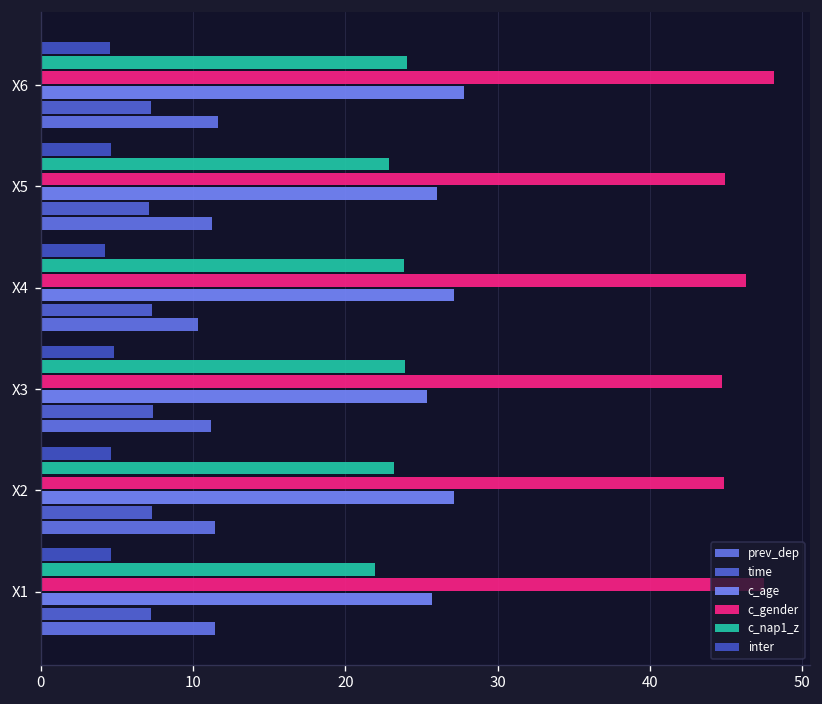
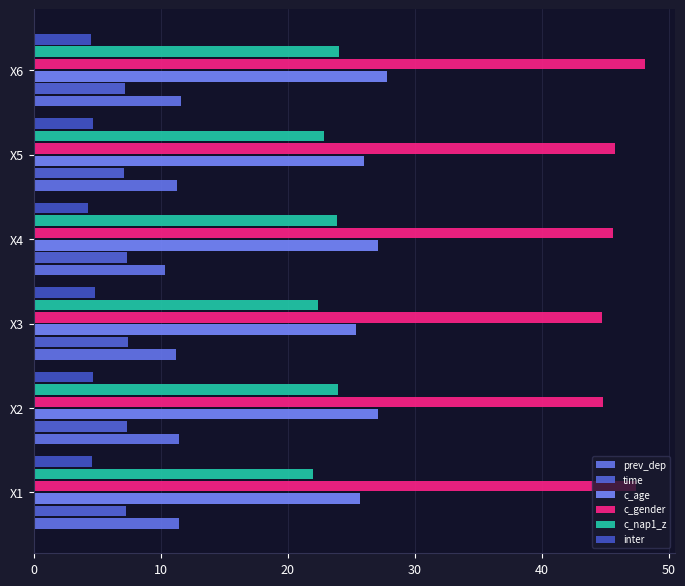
  {
    "c_gender": {
      "X6": 48.1,
-     "X5": 44.9,
-     "X4": 46.3,
+     "X5": 45.7,
+     "X4": 45.6,
      "X3": 44.7,
      "X2": 44.8
    },
    "c_nap1_z": {
      "X6": 24.1,
      "X5": 22.9,
      "X4": 23.9,
-     "X3": 23.9,
-     "X2": 23.2,
+     "X3": 22.3,
+     "X2": 24.0,
      "X1": 22.0
    }
  }
